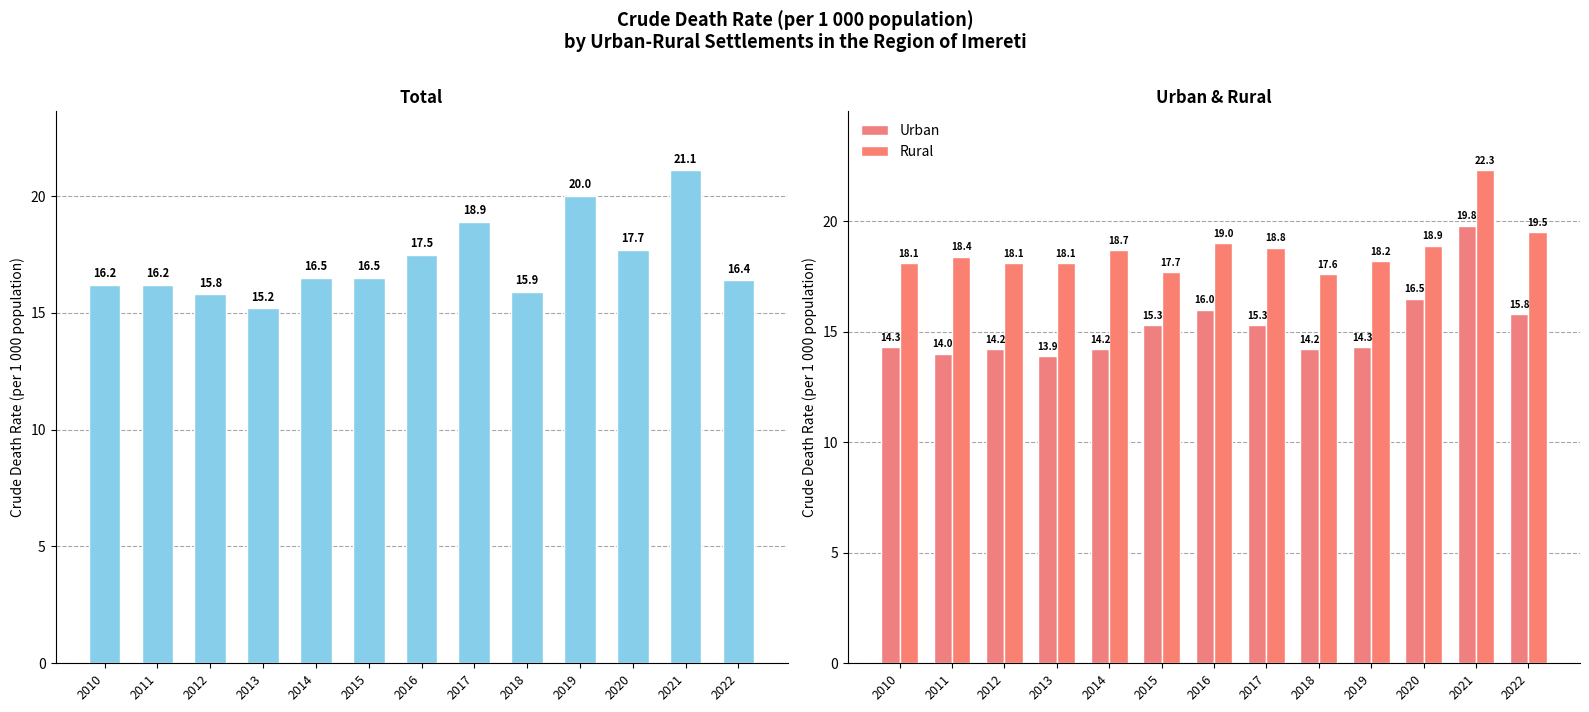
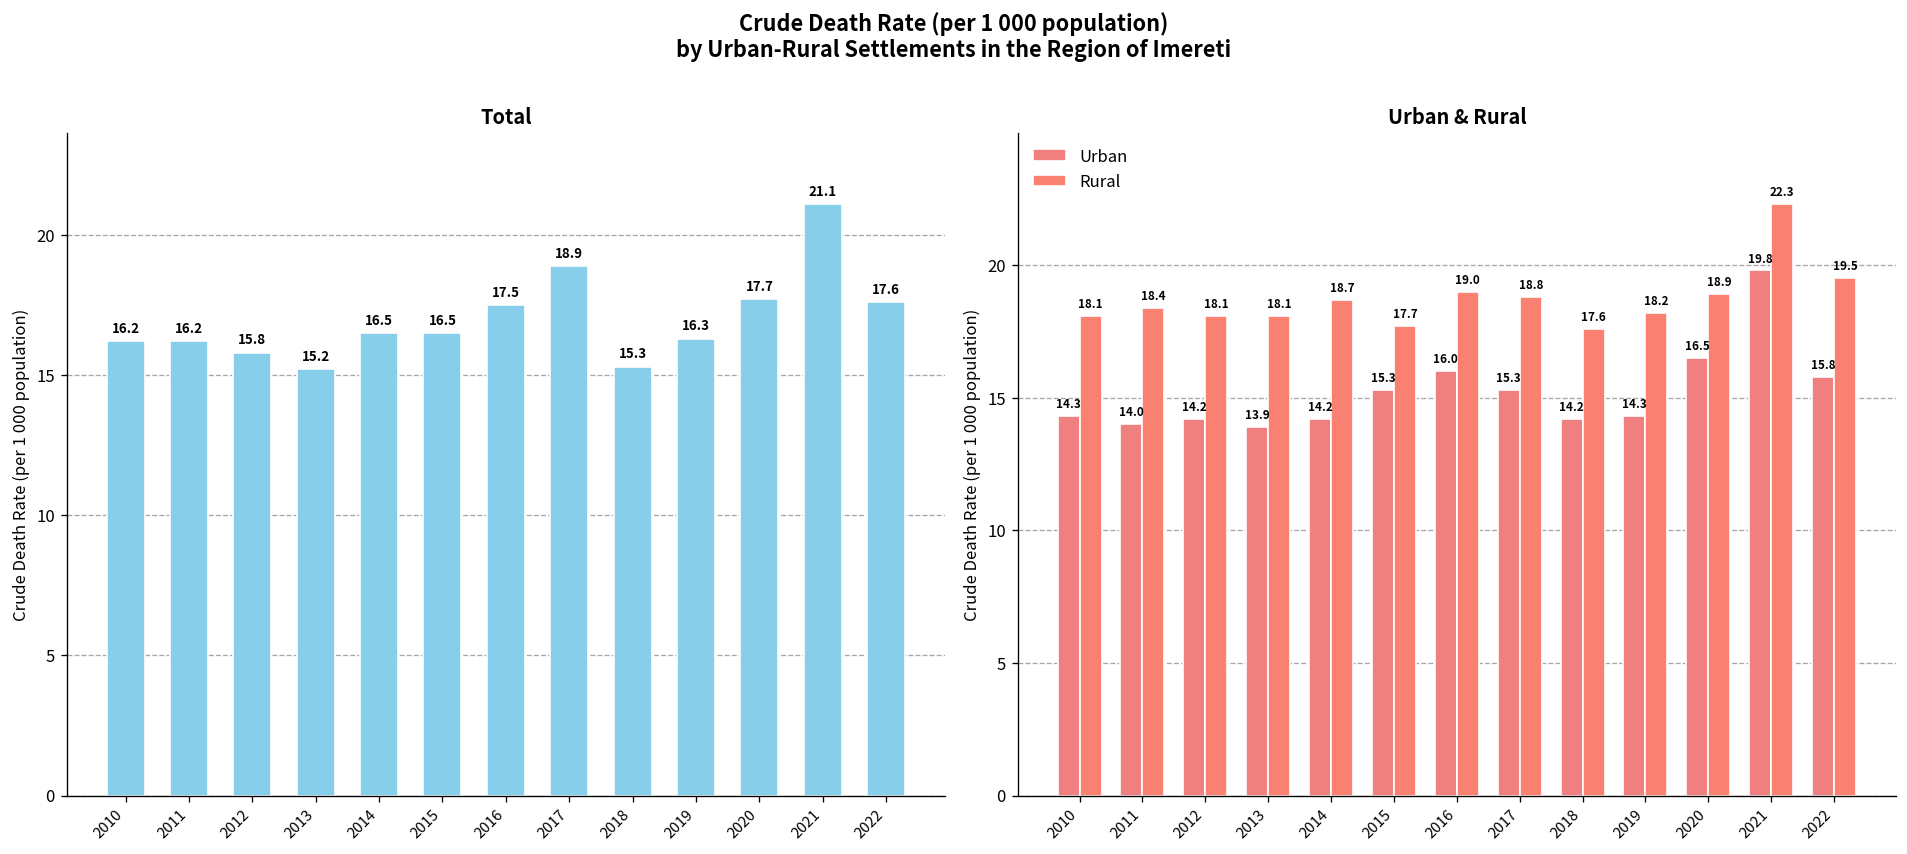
  {
    "Total": {
      "2010": 16.2,
      "2011": 16.2,
      "2012": 15.8,
      "2013": 15.2,
      "2014": 16.5,
      "2015": 16.5,
      "2016": 17.5,
      "2017": 18.9,
-     "2018": 15.9,
-     "2019": 20.0,
+     "2018": 15.3,
+     "2019": 16.3,
      "2020": 17.7,
      "2021": 21.1,
-     "2022": 16.4
+     "2022": 17.6
    }
  }
